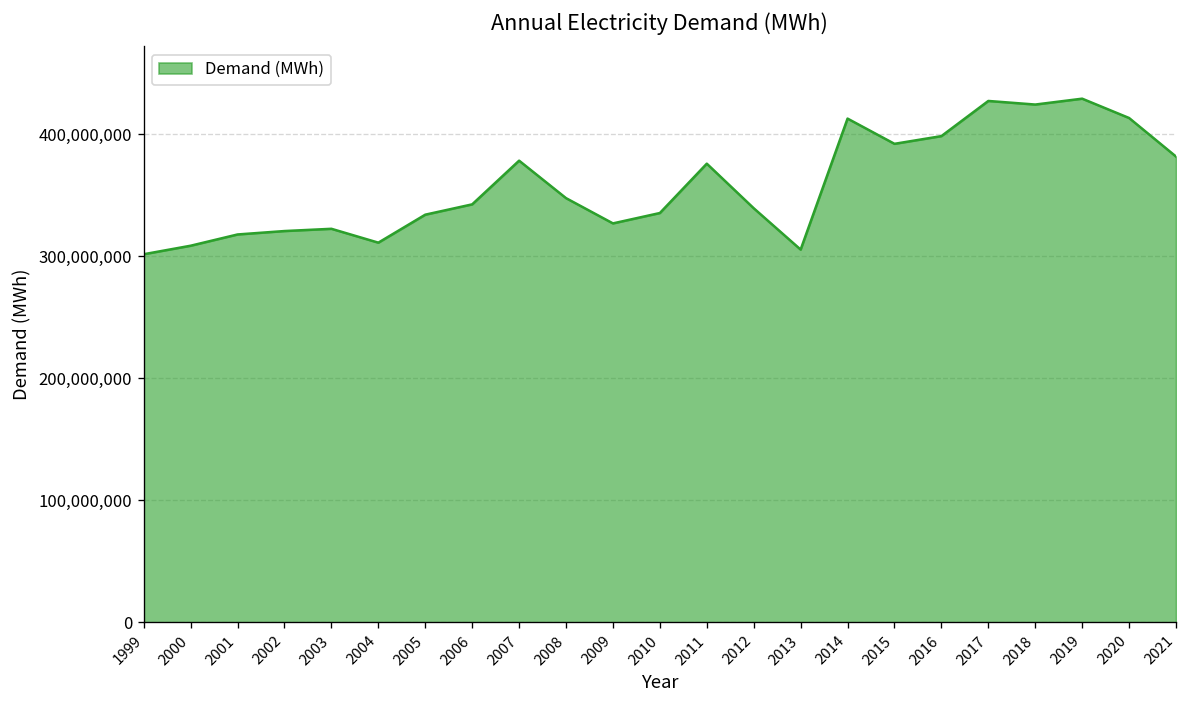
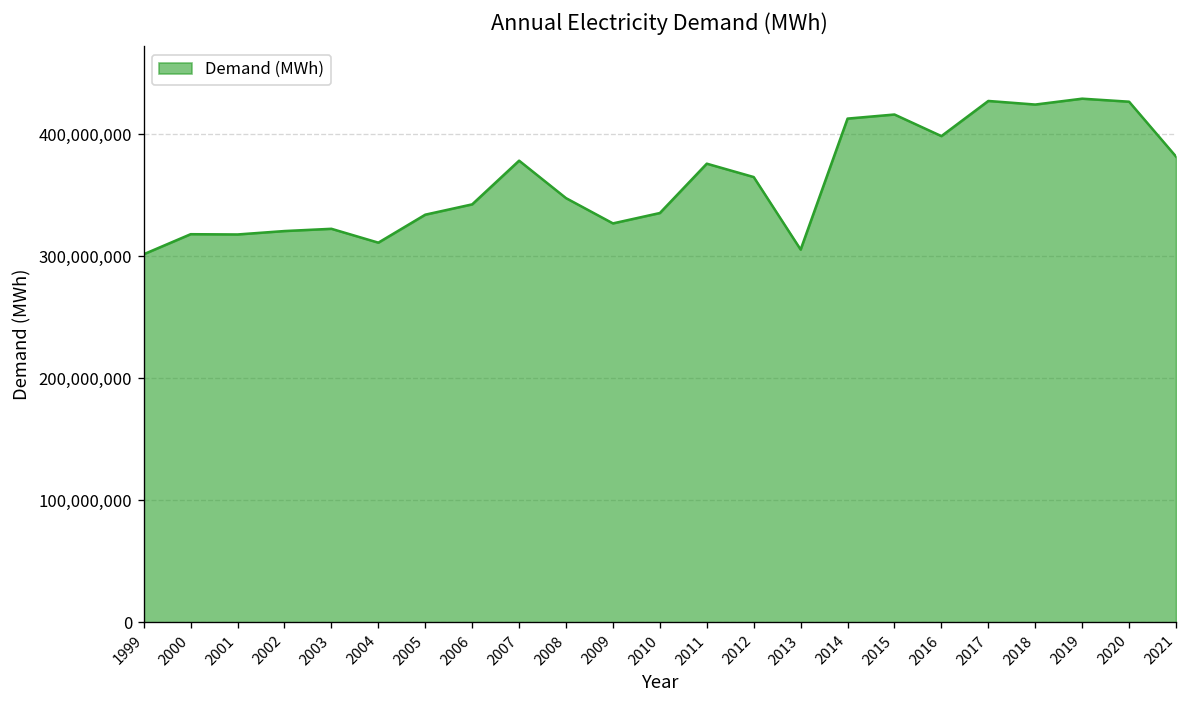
  {
    "1999": "302,000,000",
-   "2000": "309,000,000",
+   "2000": "318,000,000",
    "2001": "318,000,000",
    "2002": "321,000,000",
    "2003": "323,000,000",
    "2004": "311,000,000",
    "2005": "334,000,000",
    "2006": "343,000,000",
    "2007": "379,000,000",
    "2008": "348,000,000",
    "2009": "327,000,000",
    "2010": "336,000,000",
    "2011": "376,000,000",
-   "2012": "340,000,000",
+   "2012": "365,000,000",
    "2013": "306,000,000",
    "2014": "413,000,000",
-   "2015": "392,000,000",
+   "2015": "416,000,000",
    "2016": "399,000,000",
    "2017": "427,000,000",
    "2018": "425,000,000",
    "2019": "429,000,000",
-   "2020": "414,000,000",
+   "2020": "427,000,000",
    "2021": "382,000,000"
  }
